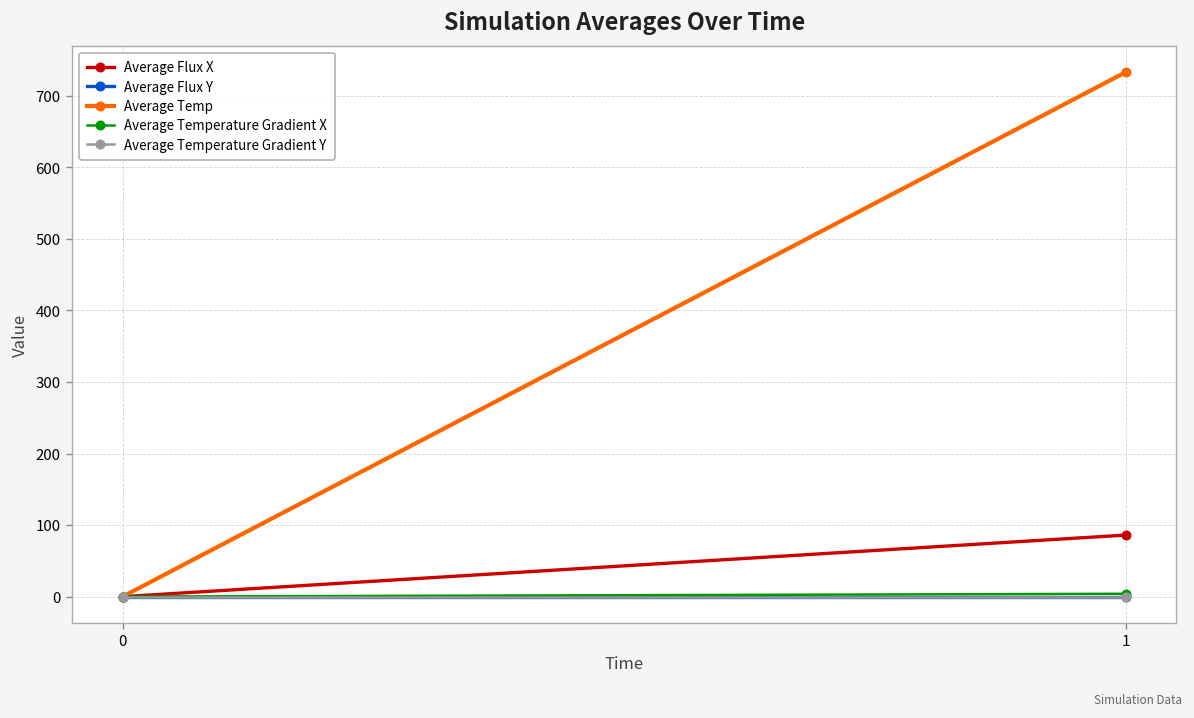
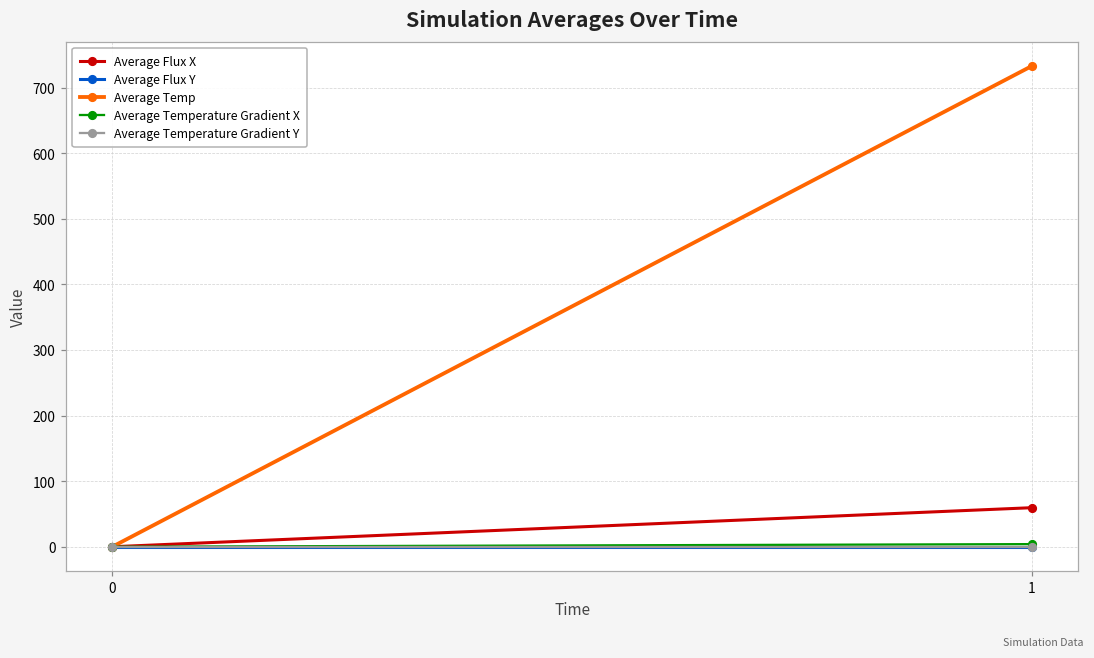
  {
    "Average Flux X": {
-     "1": 90
+     "1": 60
    },
    "Average Temp": {
      "1": 730
    }
  }
